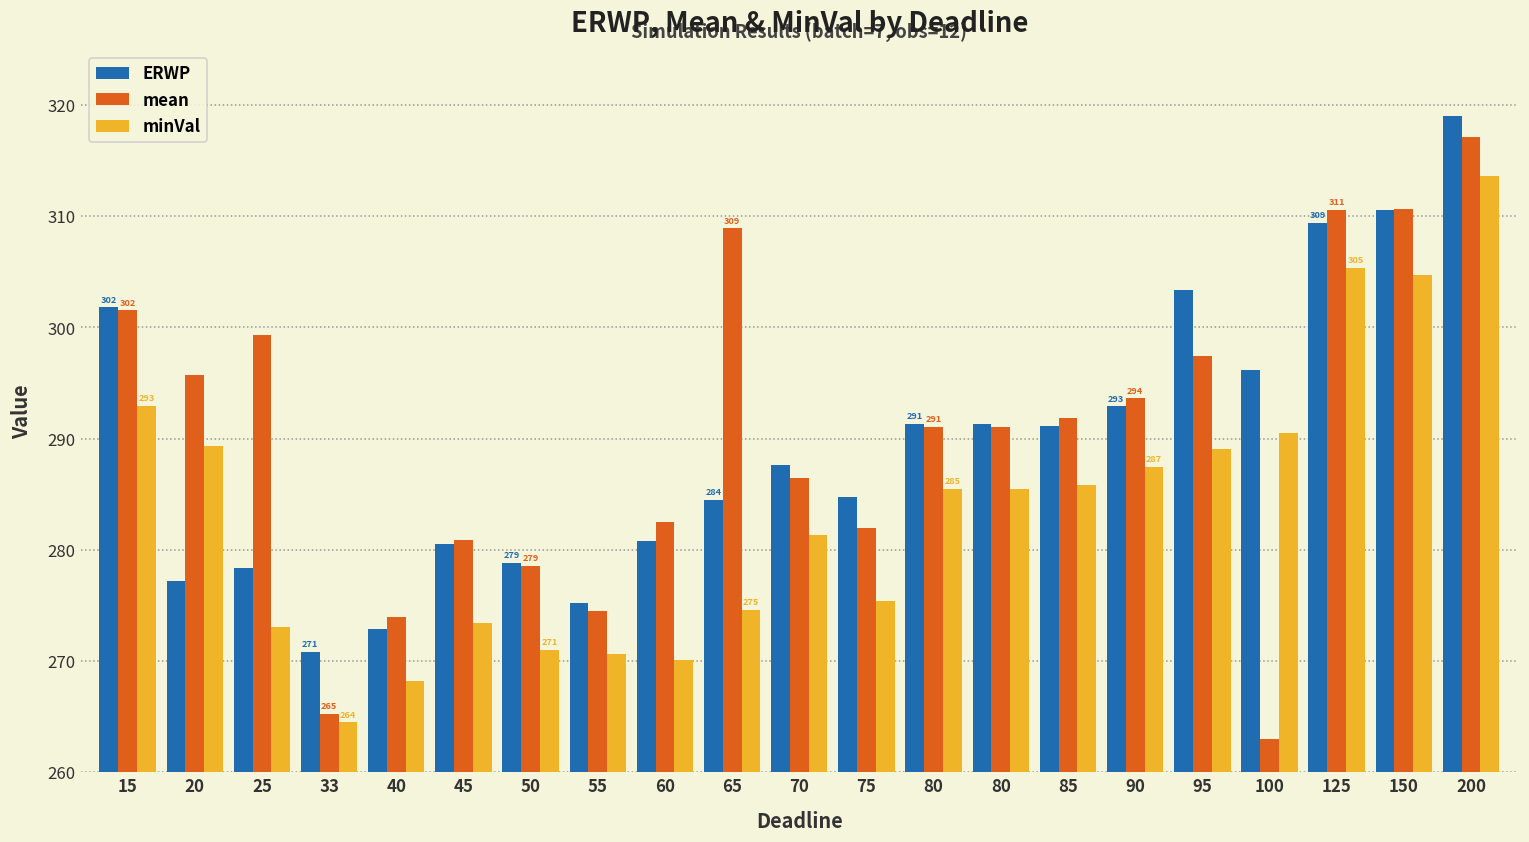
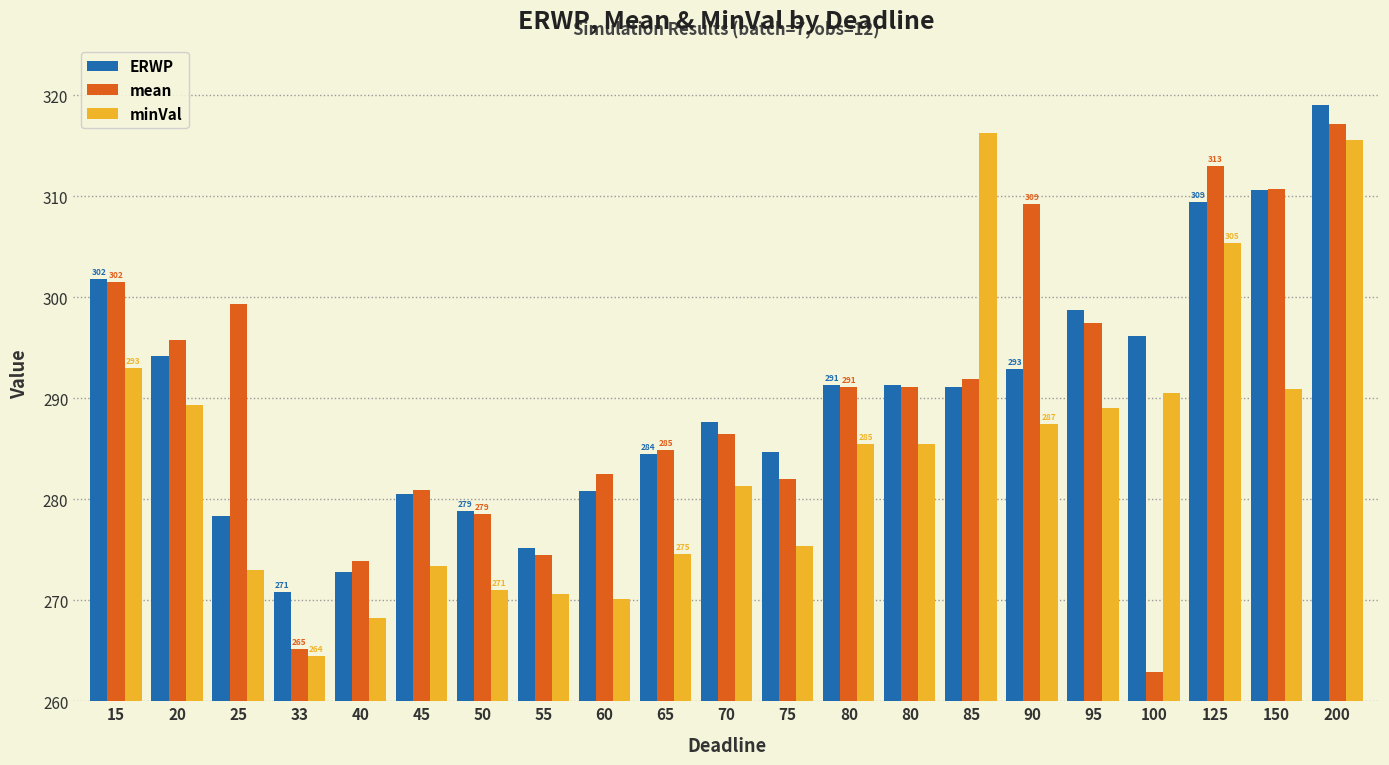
  {
    "ERWP": {
-     "20": 277.2,
+     "20": 294.2,
      "25": 278.3,
      "40": 272.8,
      "45": 280.5,
      "55": 275.2,
      "60": 280.8,
      "70": 287.6,
      "75": 284.7,
      "85": 291.1,
-     "95": 303.4,
+     "95": 298.7,
      "100": 296.2,
      "150": 310.6,
      "200": 319.0
    },
    "mean": {
      "15": 302,
      "33": 265,
      "50": 279,
-     "65": 309,
-     "90": 294,
-     "125": 311
+     "65": 285,
+     "90": 309,
+     "125": 313
    },
    "minVal": {
      "20": 289.4,
      "25": 273.0,
      "40": 268.2,
      "45": 273.4,
      "55": 270.6,
      "60": 270.1,
      "70": 281.3,
      "75": 275.4,
-     "85": 285.9,
+     "85": 316.2,
      "95": 289.0,
      "100": 290.5,
-     "150": 304.7,
-     "200": 313.7
+     "150": 290.9,
+     "200": 315.6
    }
  }
